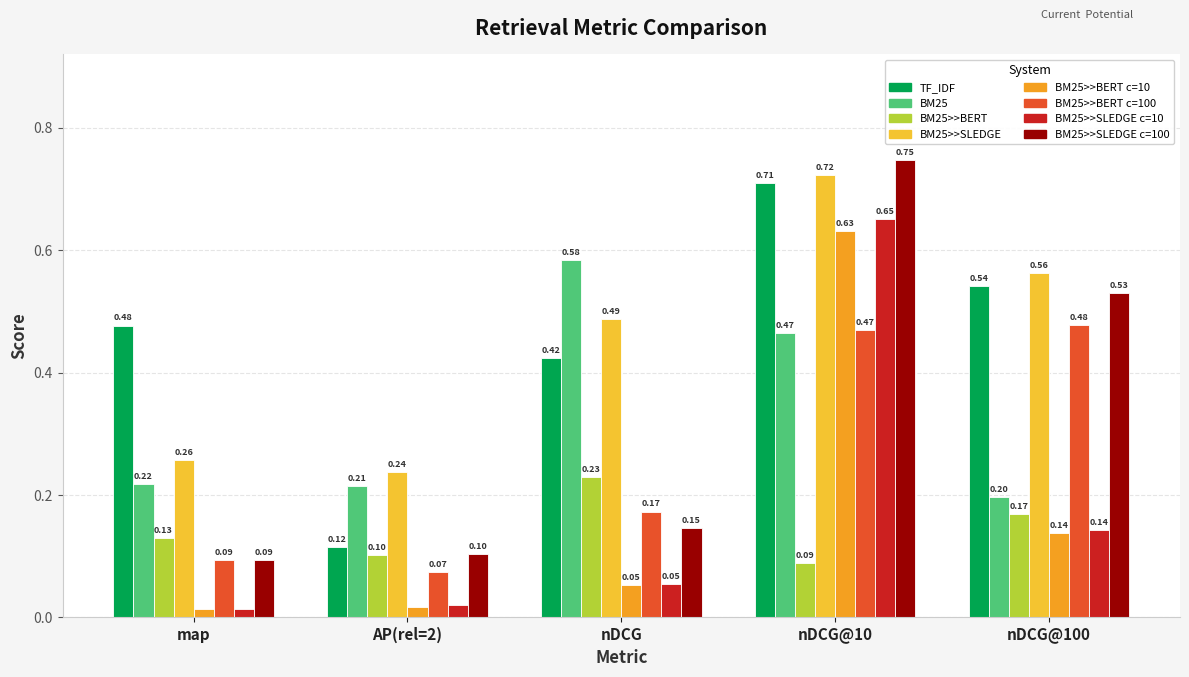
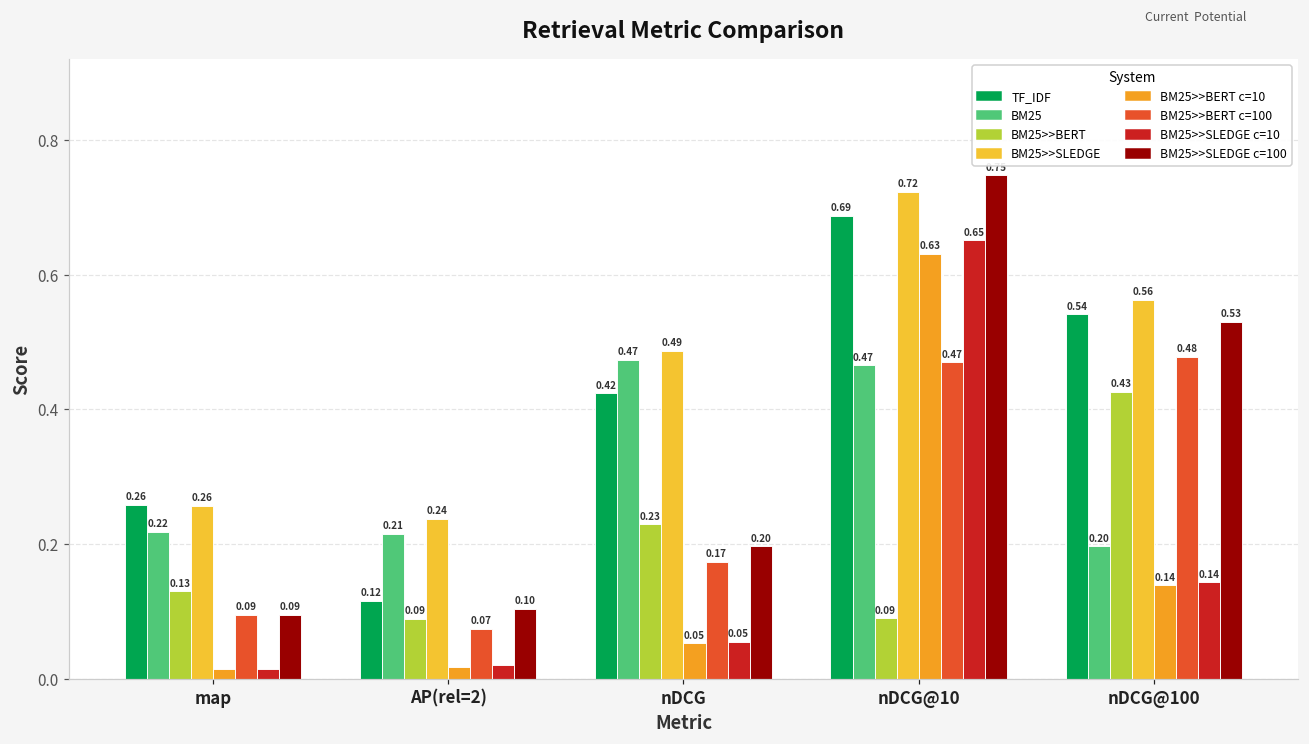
  {
    "TF_IDF": {
-     "map": 0.48,
+     "map": 0.26,
      "AP(rel=2)": 0.12,
      "nDCG": 0.42,
-     "nDCG@10": 0.71,
+     "nDCG@10": 0.69,
      "nDCG@100": 0.54
    },
    "BM25": {
      "map": 0.22,
      "AP(rel=2)": 0.21,
-     "nDCG": 0.58,
+     "nDCG": 0.47,
      "nDCG@10": 0.47,
      "nDCG@100": 0.20
    },
    "BM25>>BERT": {
      "map": 0.13,
-     "AP(rel=2)": 0.10,
+     "AP(rel=2)": 0.09,
      "nDCG": 0.23,
      "nDCG@10": 0.09,
-     "nDCG@100": 0.17
+     "nDCG@100": 0.43
    },
    "BM25>>SLEDGE c=100": {
      "map": 0.09,
      "AP(rel=2)": 0.10,
-     "nDCG": 0.15,
+     "nDCG": 0.20,
      "nDCG@10": 0.75,
      "nDCG@100": 0.53
    }
  }
